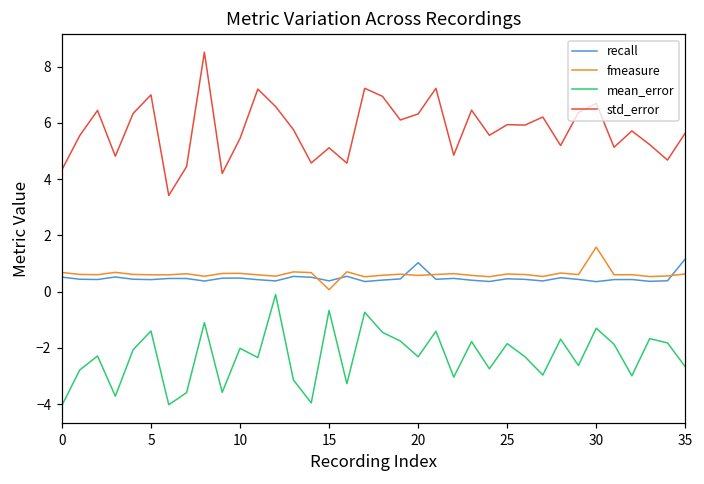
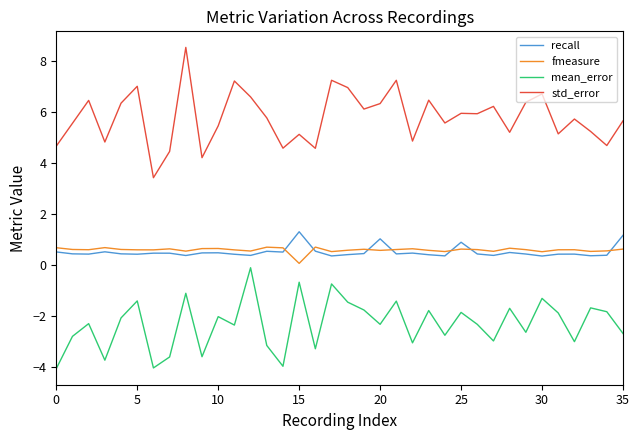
  {
    "recall": {
      "0": 0.5,
      "5": 0.4,
      "10": 0.5,
-     "15": 0.4,
+     "15": 1.3,
      "20": 1.0,
-     "25": 0.5,
+     "25": 0.9,
      "30": 0.4,
      "35": 1.2
    },
    "fmeasure": {
      "0": 0.7,
      "5": 0.6,
      "10": 0.7,
      "15": 0.1,
      "20": 0.6,
      "25": 0.6,
-     "30": 1.6,
+     "30": 0.5,
      "35": 0.6
    },
    "mean_error": {
      "0": -4.0,
      "5": -1.4,
      "10": -2.0,
      "15": -0.7,
      "20": -2.3,
      "25": -1.8,
      "30": -1.3,
      "35": -2.7
    },
    "std_error": {
-     "0": 4.3,
+     "0": 4.7,
      "5": 7.0,
      "10": 5.4,
      "15": 5.1,
      "20": 6.3,
      "25": 5.9,
      "35": 5.6
    }
  }
